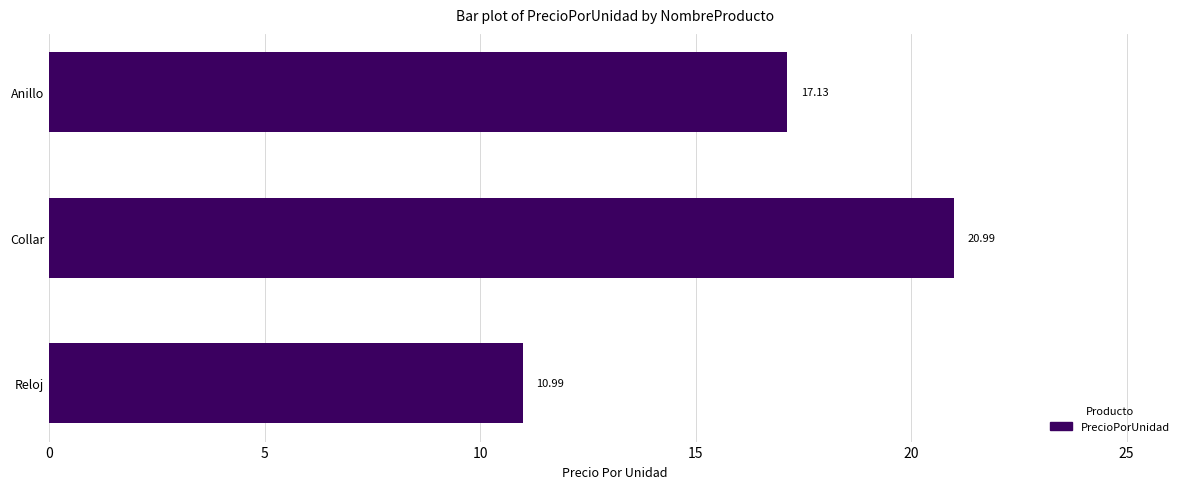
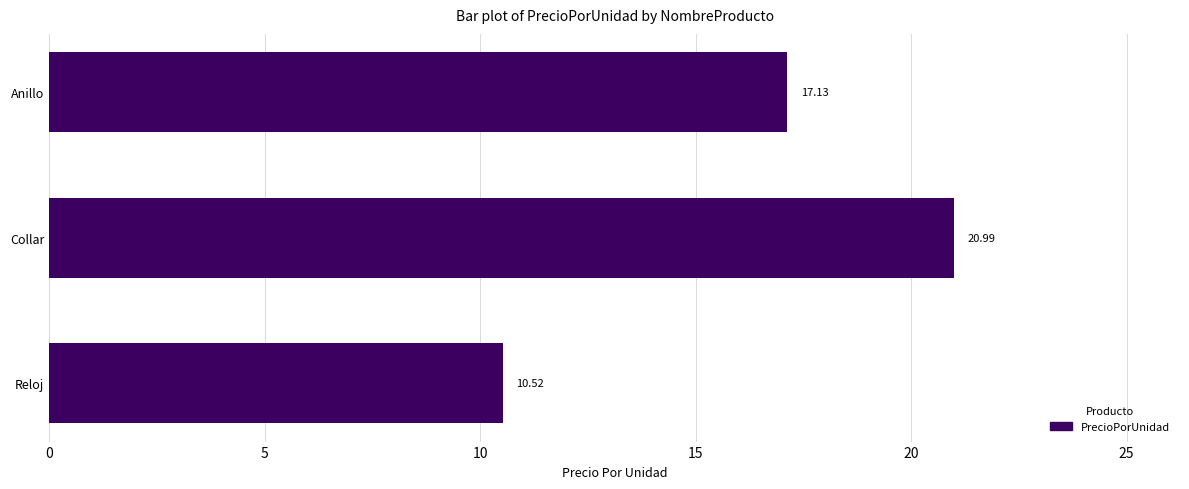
  {
    "Anillo": 17.13,
    "Collar": 20.99,
-   "Reloj": 10.99
+   "Reloj": 10.52
  }
